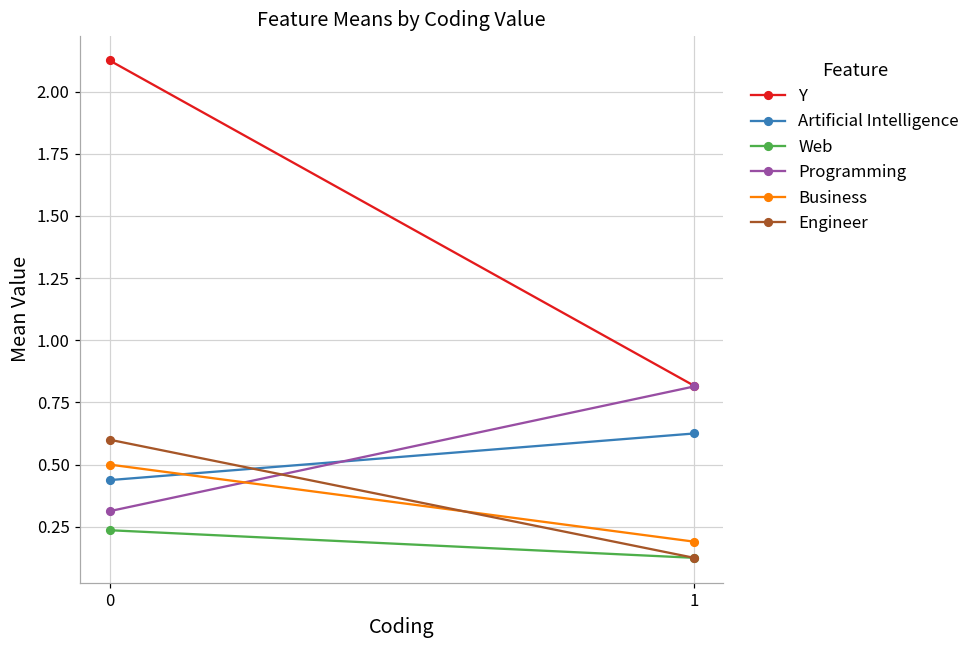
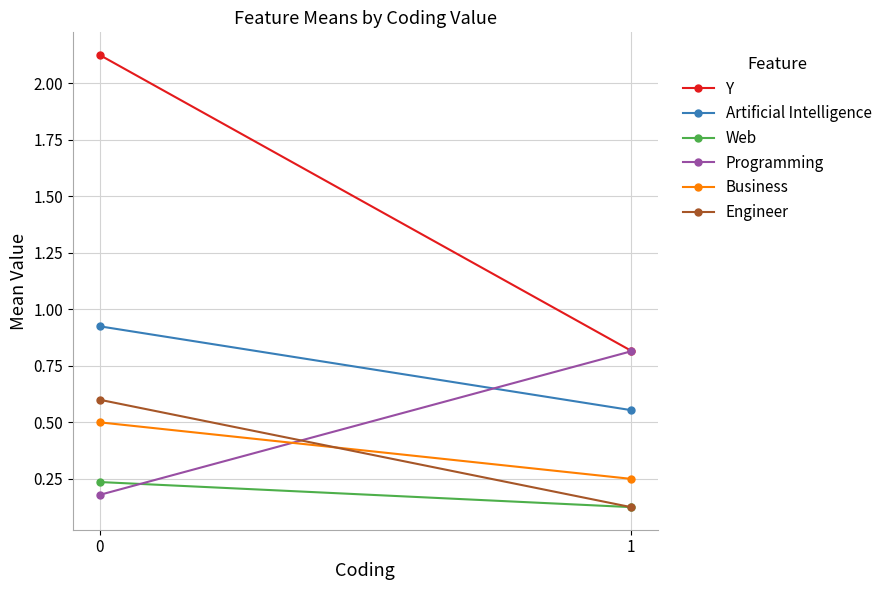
  {
    "Y": {
      "0": 2.13
    },
    "Artificial Intelligence": {
-     "0": 0.44,
-     "1": 0.63
+     "0": 0.92,
+     "1": 0.55
    },
    "Web": {
      "0": 0.24
    },
    "Programming": {
-     "0": 0.31
+     "0": 0.18
    },
    "Business": {
      "0": 0.50,
-     "1": 0.19
+     "1": 0.25
    },
    "Engineer": {
      "0": 0.60
    }
  }
